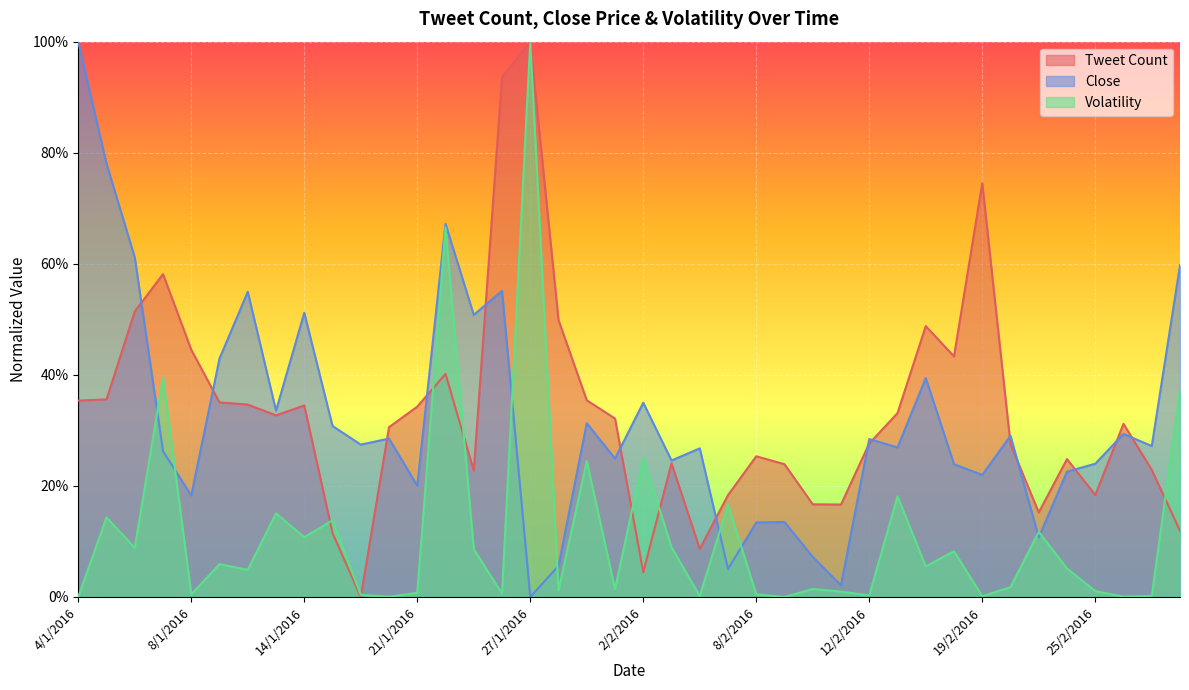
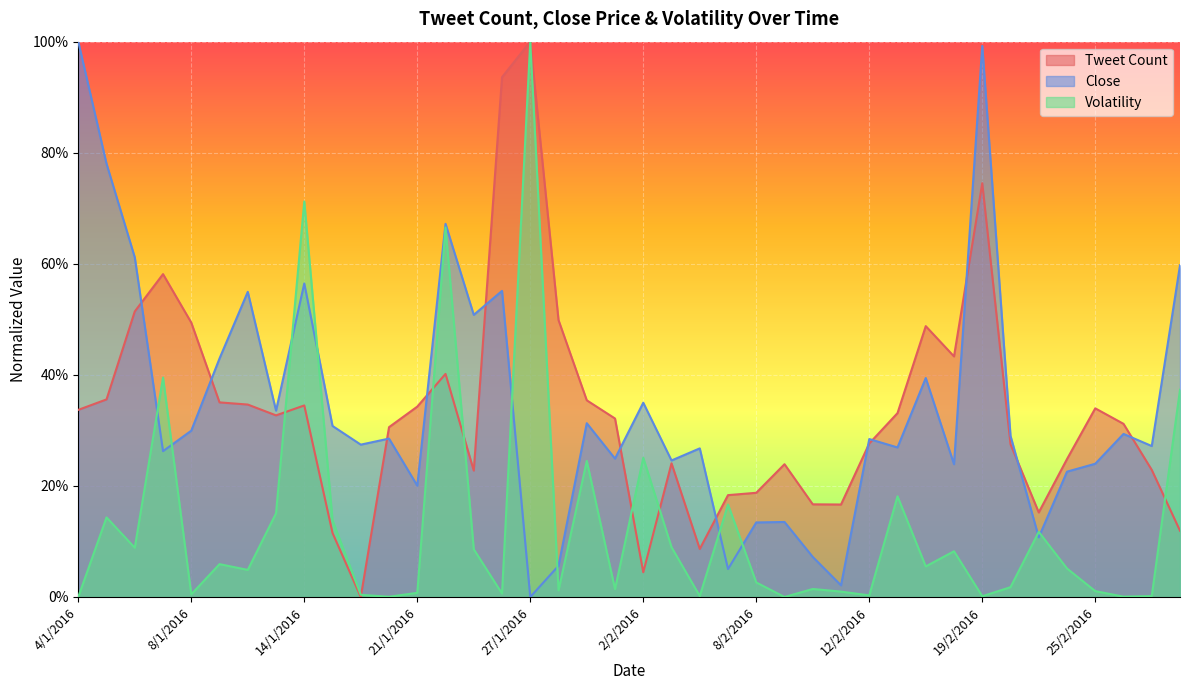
  {
    "Tweet Count": {
-     "4/1/2016": "35%",
-     "8/1/2016": "45%",
+     "4/1/2016": "34%",
+     "8/1/2016": "49%",
      "14/1/2016": "34%",
      "21/1/2016": "34%",
      "2/2/2016": "4%",
-     "8/2/2016": "25%",
+     "8/2/2016": "19%",
      "12/2/2016": "28%",
      "19/2/2016": "75%",
-     "25/2/2016": "18%"
+     "25/2/2016": "34%"
    },
    "Close": {
      "4/1/2016": "100%",
-     "8/1/2016": "18%",
-     "14/1/2016": "51%",
+     "8/1/2016": "30%",
+     "14/1/2016": "56%",
      "21/1/2016": "20%",
      "27/1/2016": "0%",
      "2/2/2016": "35%",
      "8/2/2016": "13%",
      "12/2/2016": "28%",
-     "19/2/2016": "22%",
+     "19/2/2016": "99%",
      "25/2/2016": "24%"
    },
    "Volatility": {
      "4/1/2016": "0%",
      "8/1/2016": "0%",
-     "14/1/2016": "11%",
+     "14/1/2016": "71%",
      "21/1/2016": "1%",
      "2/2/2016": "25%",
-     "8/2/2016": "0%",
+     "8/2/2016": "3%",
      "12/2/2016": "0%",
      "19/2/2016": "0%",
      "25/2/2016": "1%"
    }
  }
